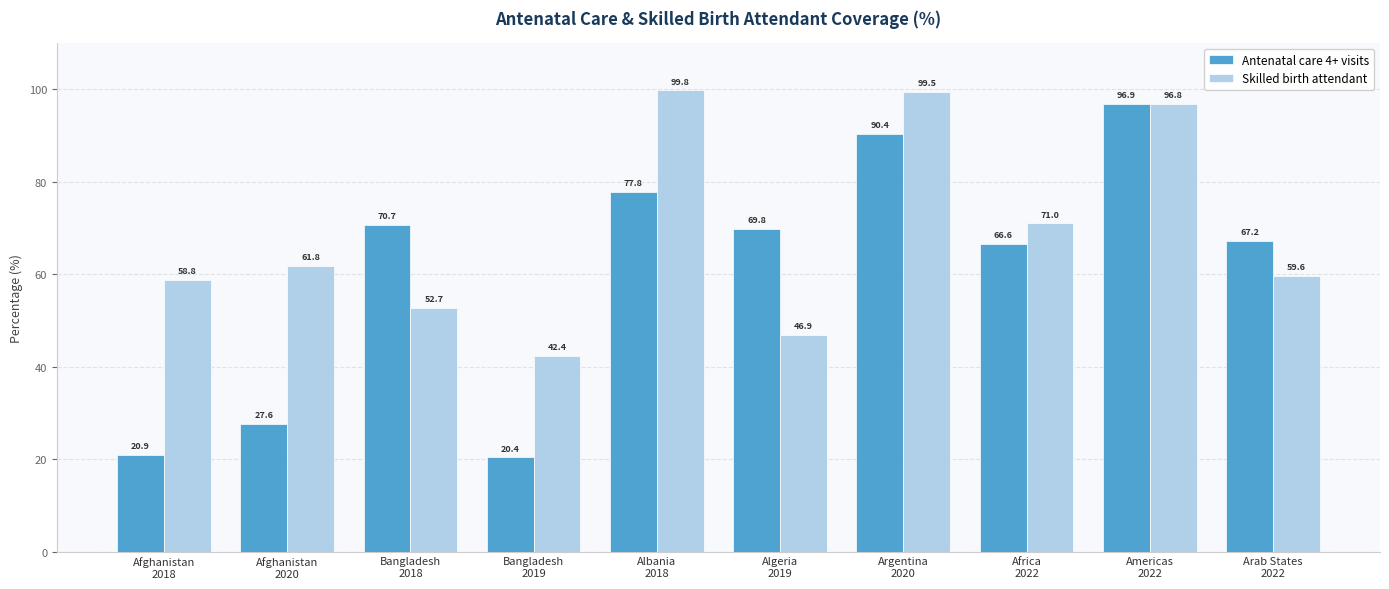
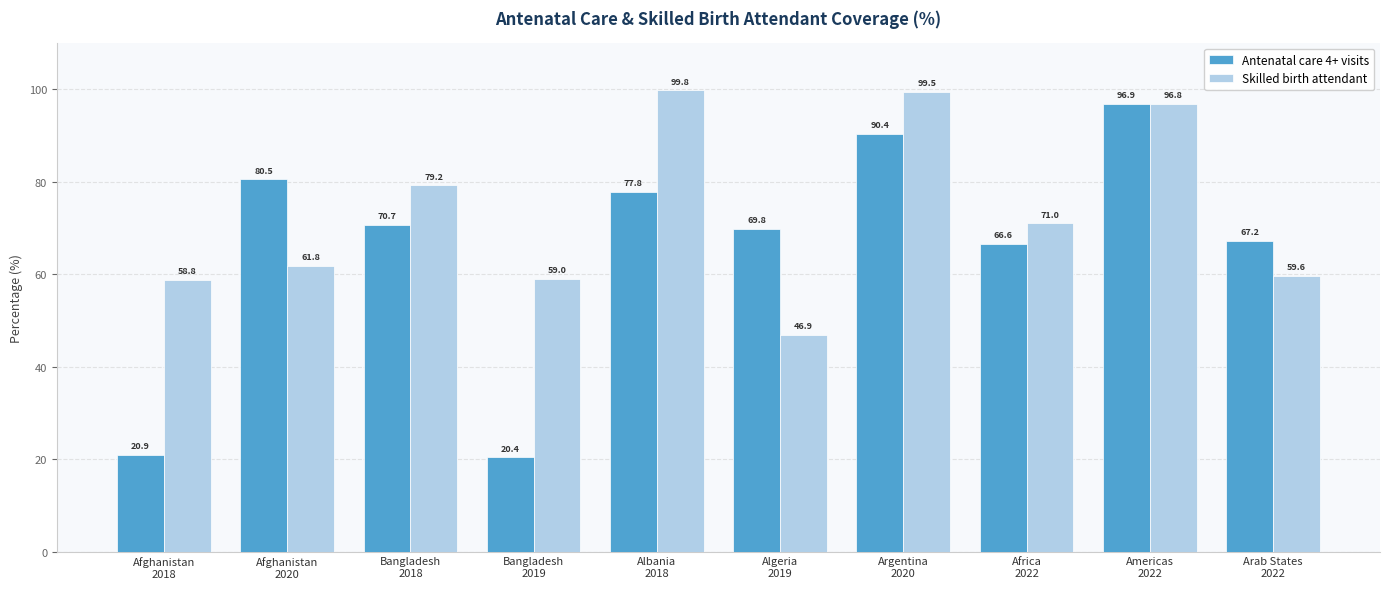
  {
    "Antenatal care 4+ visits": {
      "Afghanistan 2018": 20.9,
-     "Afghanistan 2020": 27.6,
+     "Afghanistan 2020": 80.5,
      "Bangladesh 2018": 70.7,
      "Bangladesh 2019": 20.4,
      "Albania 2018": 77.8,
      "Algeria 2019": 69.8,
      "Argentina 2020": 90.4,
      "Africa 2022": 66.6,
      "Americas 2022": 96.9,
      "Arab States 2022": 67.2
    },
    "Skilled birth attendant": {
      "Afghanistan 2018": 58.8,
      "Afghanistan 2020": 61.8,
-     "Bangladesh 2018": 52.7,
-     "Bangladesh 2019": 42.4,
+     "Bangladesh 2018": 79.2,
+     "Bangladesh 2019": 59.0,
      "Albania 2018": 99.8,
      "Algeria 2019": 46.9,
      "Argentina 2020": 99.5,
      "Africa 2022": 71.0,
      "Americas 2022": 96.8,
      "Arab States 2022": 59.6
    }
  }
